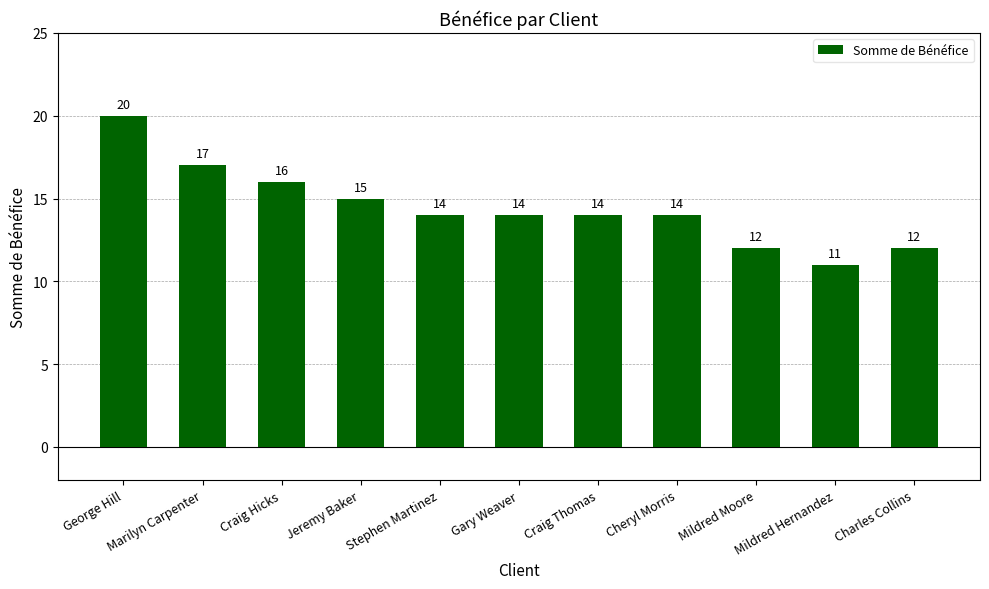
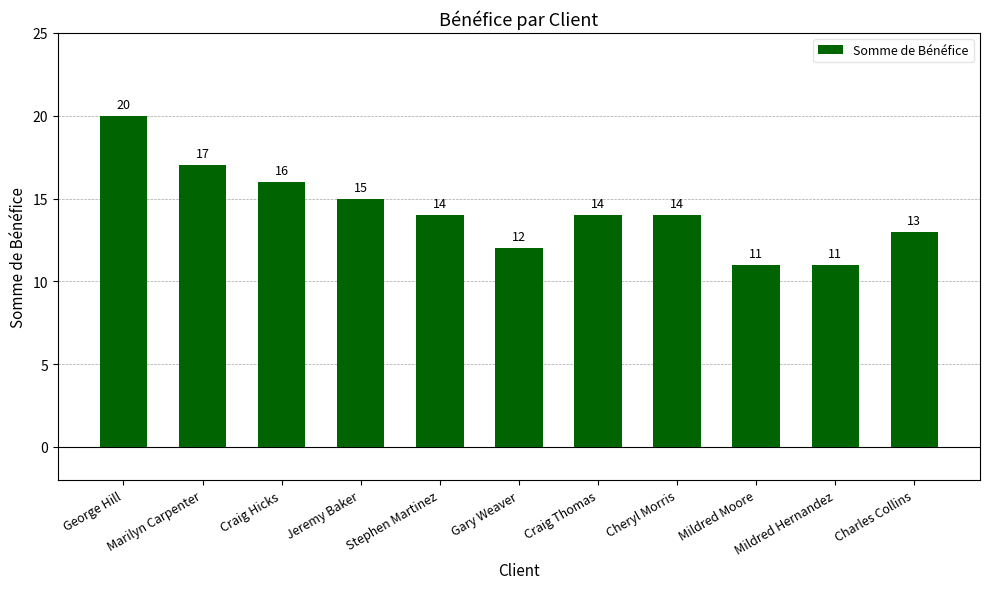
  {
    "George Hill": 20,
    "Marilyn Carpenter": 17,
    "Craig Hicks": 16,
    "Jeremy Baker": 15,
    "Stephen Martinez": 14,
-   "Gary Weaver": 14,
+   "Gary Weaver": 12,
    "Craig Thomas": 14,
    "Cheryl Morris": 14,
-   "Mildred Moore": 12,
+   "Mildred Moore": 11,
    "Mildred Hernandez": 11,
-   "Charles Collins": 12
+   "Charles Collins": 13
  }
